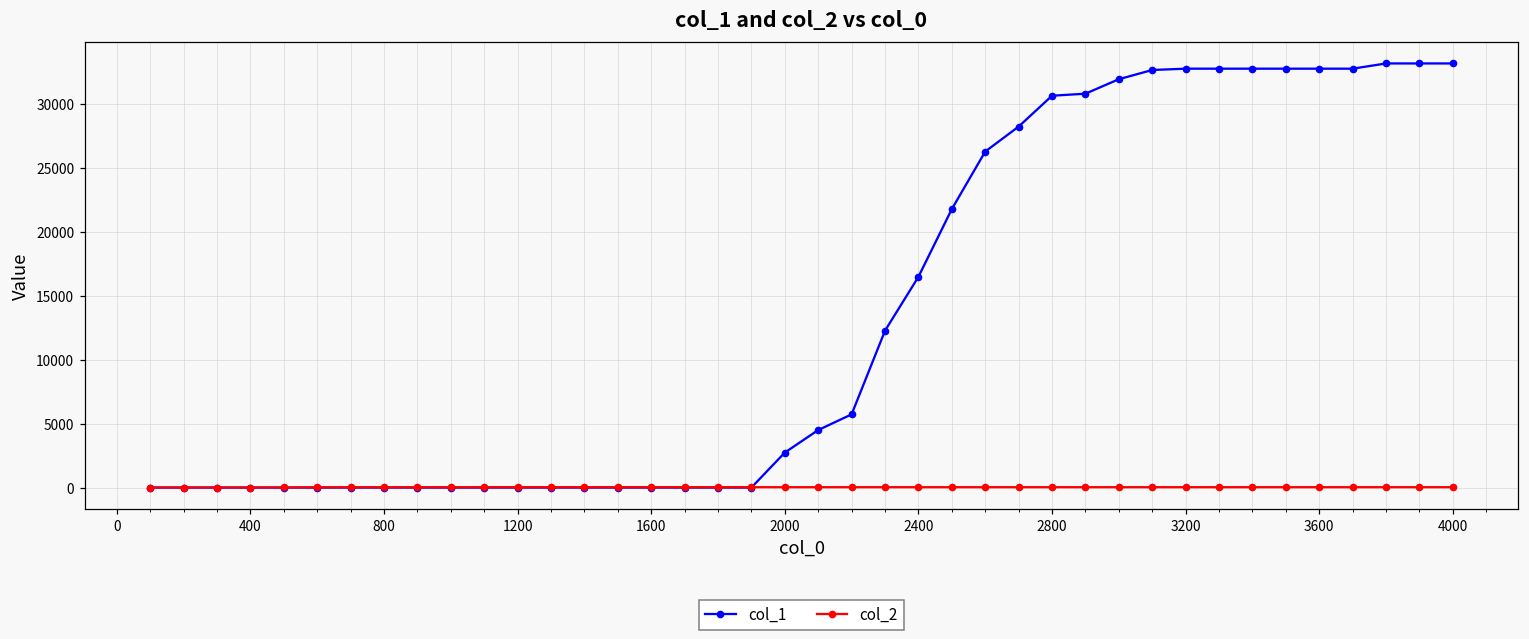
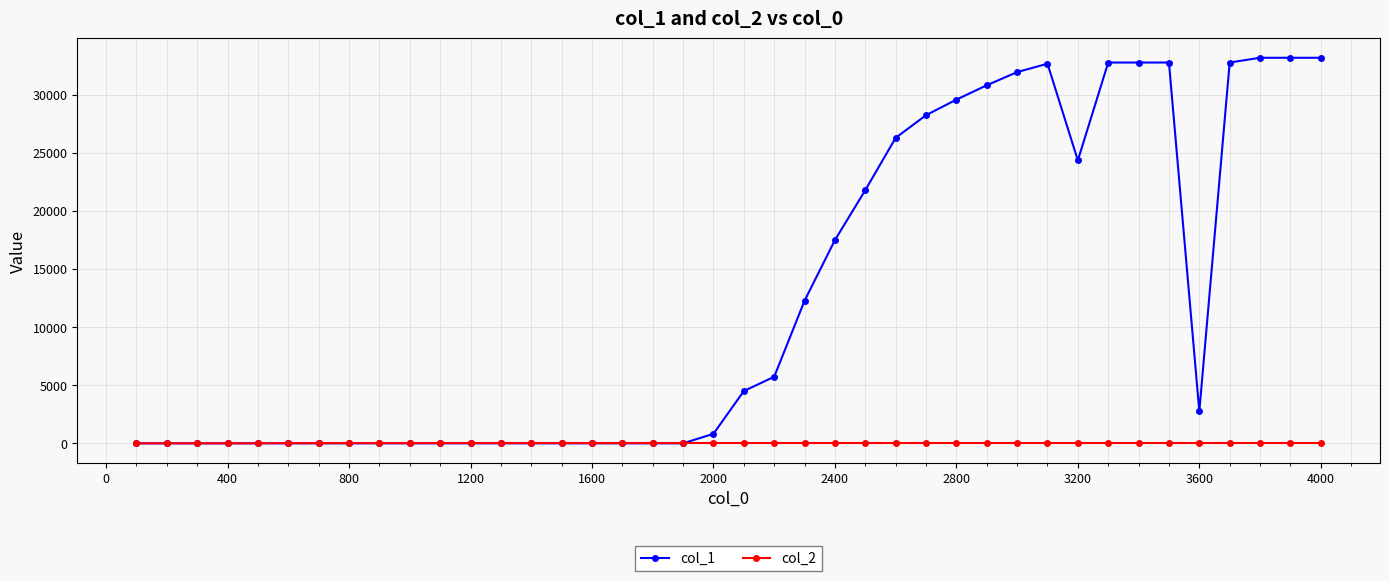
  {
    "col_1": {
-     "2000": 2700,
-     "2400": 16500,
-     "2800": 30700,
-     "3200": 32800,
-     "3600": 32800,
+     "2000": 800,
+     "2400": 17500,
+     "2800": 29600,
+     "3200": 24300,
+     "3600": 2700,
      "4000": 33200
    },
    "col_2": {
      "2000": 0,
      "2400": 0,
      "2800": 0,
      "3200": 0,
      "3600": 0,
      "4000": 0
    }
  }
